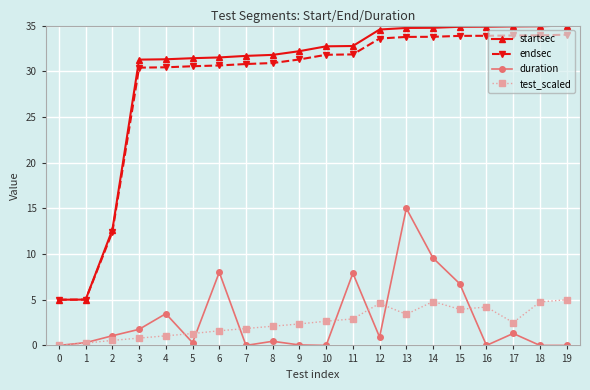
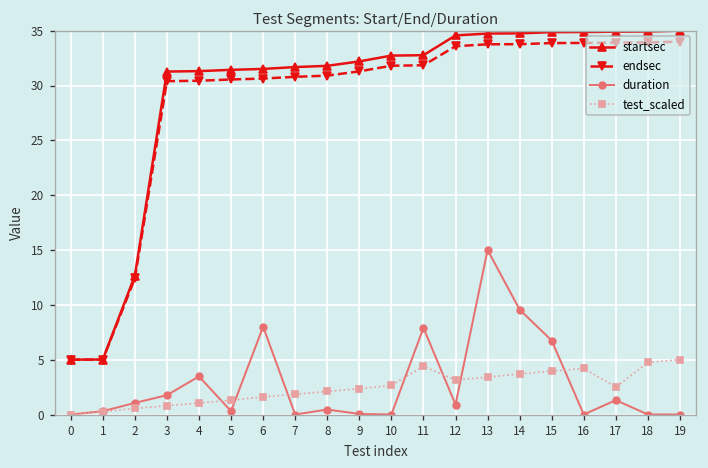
  {
    "duration": {
      "2": 1,
      "3": 2,
      "4": 3,
      "5": 0,
      "6": 8,
      "7": 0,
      "8": 0,
      "9": 0,
      "10": 0,
      "11": 8,
      "12": 1,
      "13": 15,
      "14": 10,
      "15": 7,
      "16": 0,
      "17": 1,
      "18": 0,
      "19": 0
    },
    "test_scaled": {
      "2": 1,
      "3": 1,
      "4": 1,
      "5": 1,
      "6": 2,
      "7": 2,
      "8": 2,
      "9": 2,
      "10": 3,
-     "11": 3,
-     "12": 5,
+     "11": 4,
+     "12": 3,
      "13": 3,
-     "14": 5,
+     "14": 4,
      "15": 4,
      "16": 4,
      "17": 3,
      "18": 5,
      "19": 5
    }
  }
